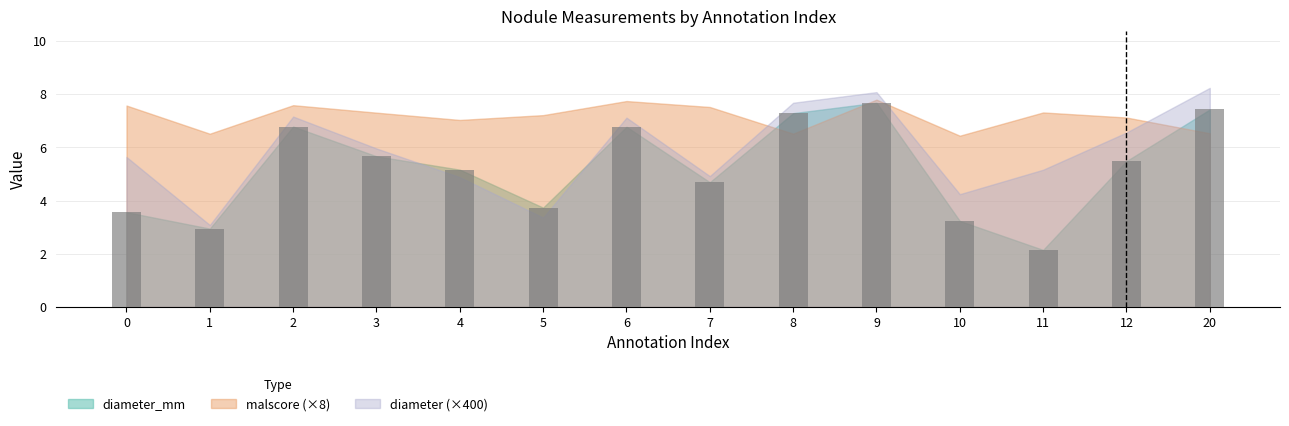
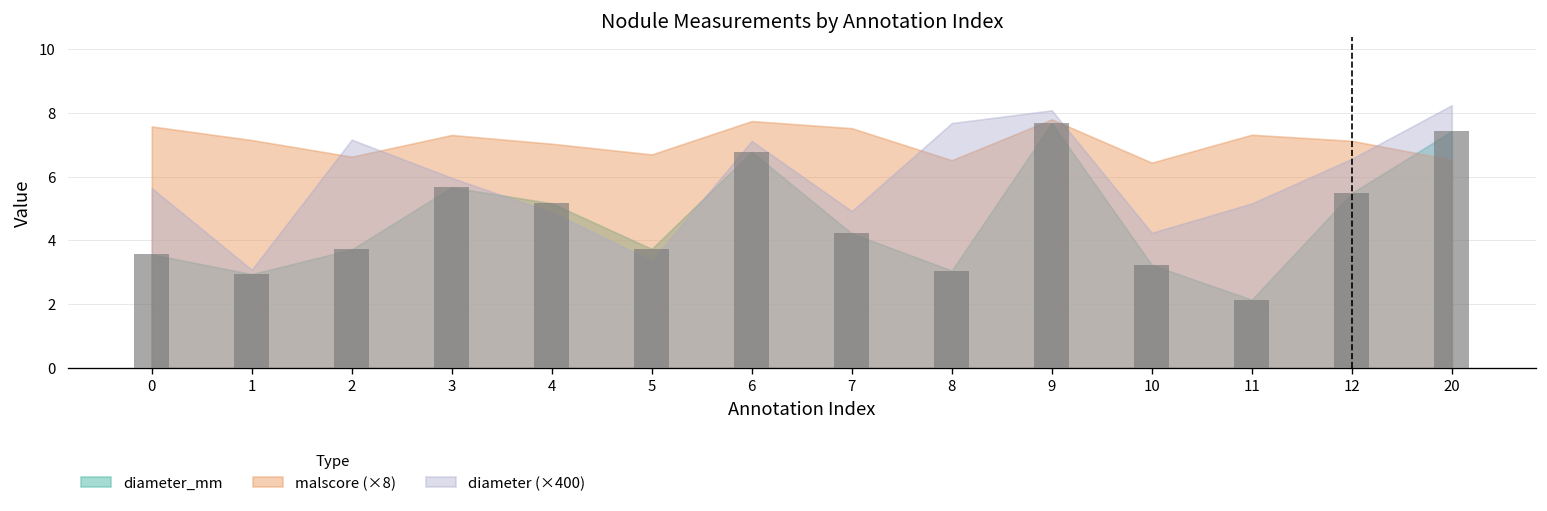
  {
    "diameter_mm": {
      "0": 3.6,
      "1": 2.9,
-     "2": 6.8,
+     "2": 3.7,
      "3": 5.7,
      "4": 5.2,
      "5": 3.7,
      "6": 6.8,
-     "7": 4.7,
-     "8": 7.3,
+     "7": 4.2,
+     "8": 3.1,
      "9": 7.7,
      "10": 3.2,
      "11": 2.1,
      "12": 5.5,
      "20": 7.4
    },
    "malscore (×8)": {
      "0": 7.6,
-     "1": 6.5,
-     "2": 7.6,
+     "1": 7.1,
+     "2": 6.6,
      "3": 7.3,
      "4": 7.0,
-     "5": 7.2,
+     "5": 6.7,
      "6": 7.7,
      "7": 7.5,
      "8": 6.5,
      "9": 7.8,
      "10": 6.4,
      "11": 7.3,
      "12": 7.1,
      "20": 6.5
    },
    "diameter (×400)": {
      "0": 5.6,
      "1": 3.1,
      "2": 7.2,
      "3": 6.0,
      "4": 4.9,
      "5": 3.4,
      "6": 7.1,
      "7": 4.9,
      "8": 7.7,
      "9": 8.1,
      "10": 4.2,
      "11": 5.2,
      "12": 6.6,
      "20": 8.2
    }
  }
